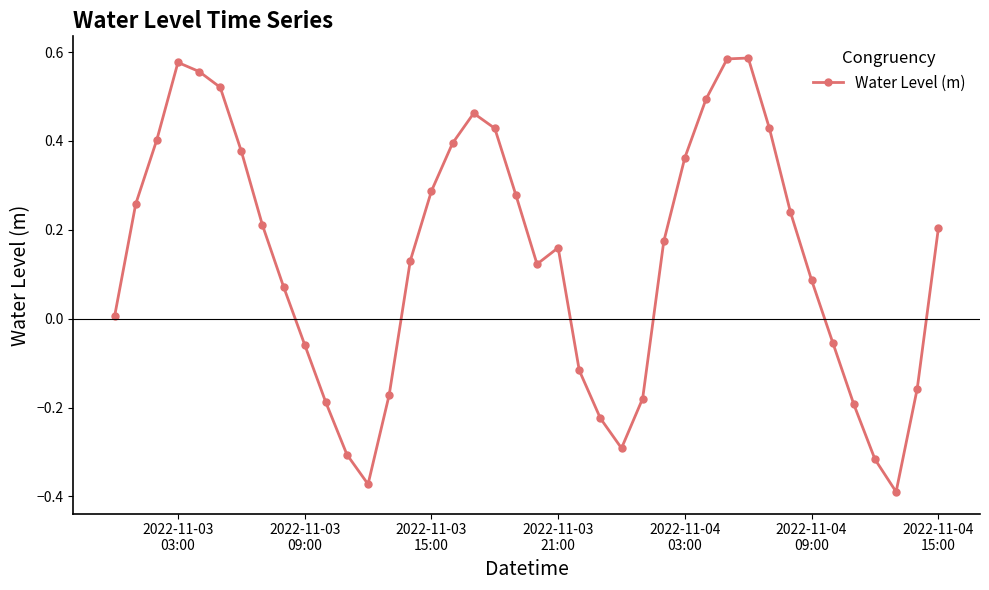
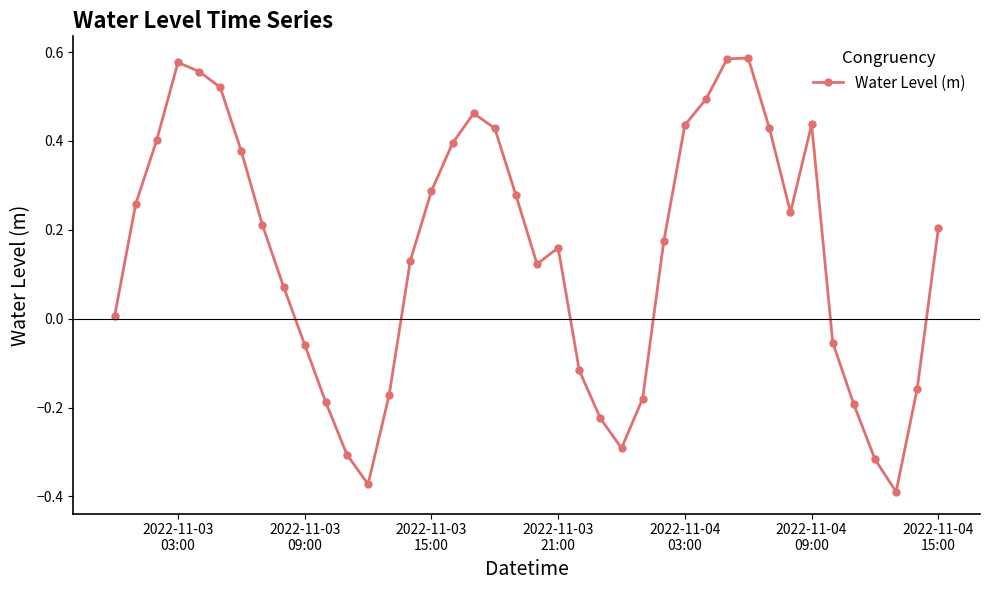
  {
    "2022-11-03 03:00": 0.58,
    "2022-11-03 09:00": -0.06,
    "2022-11-03 15:00": 0.29,
    "2022-11-03 21:00": 0.16,
-   "2022-11-04 03:00": 0.36,
-   "2022-11-04 09:00": 0.09,
+   "2022-11-04 03:00": 0.44,
+   "2022-11-04 09:00": 0.44,
    "2022-11-04 15:00": 0.20
  }
